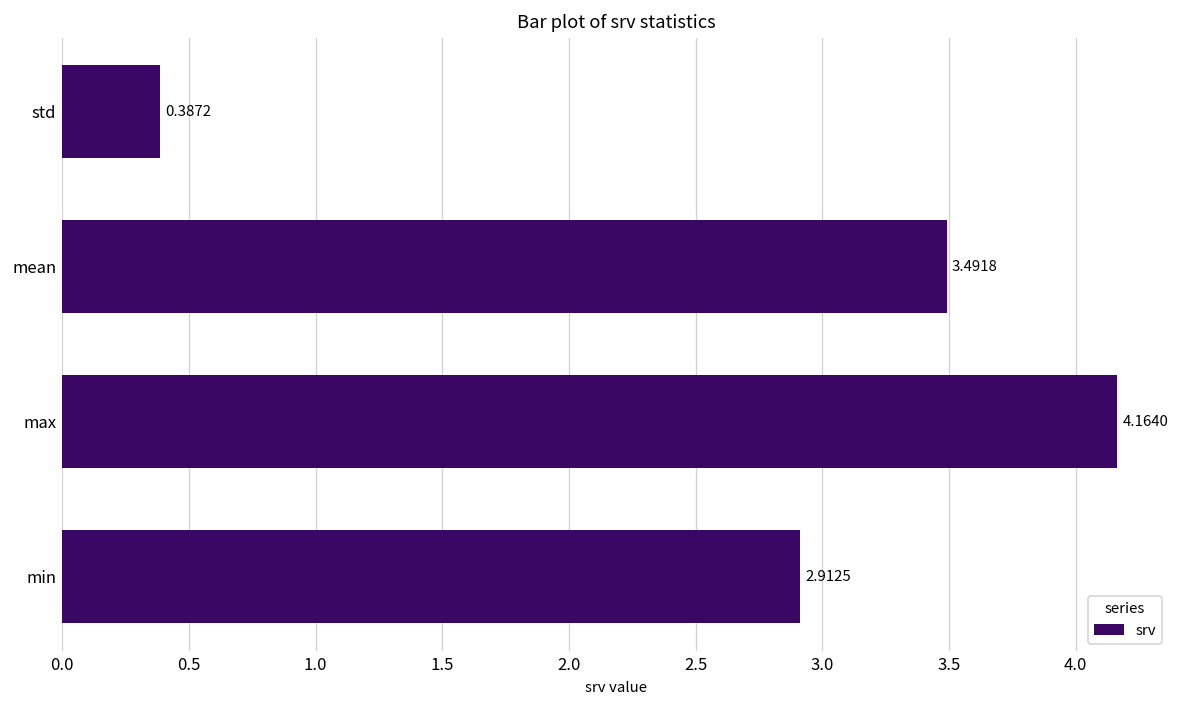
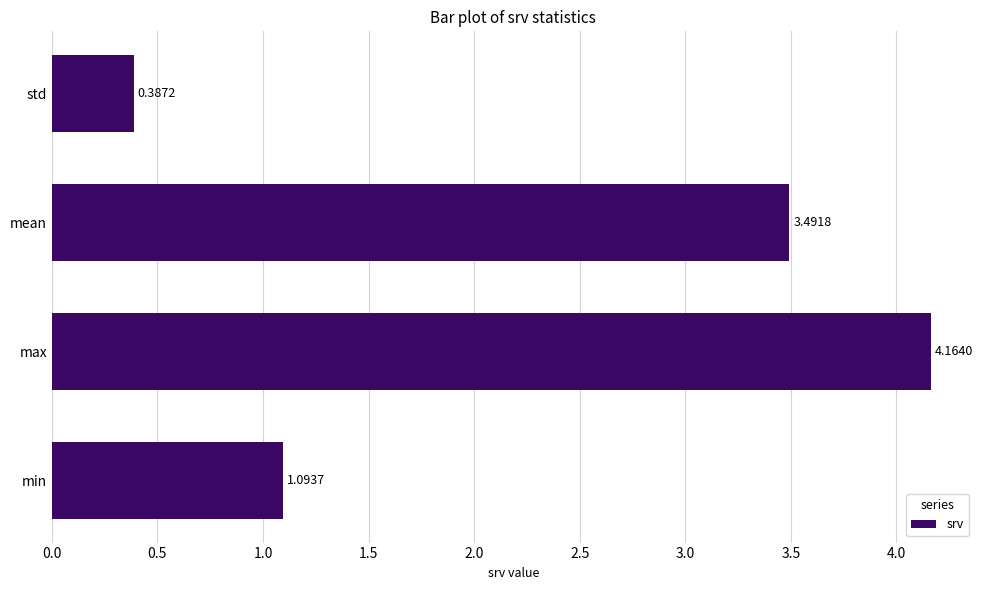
  {
    "std": 0.3872,
    "mean": 3.4918,
    "max": 4.1640,
-   "min": 2.9125
+   "min": 1.0937
  }
